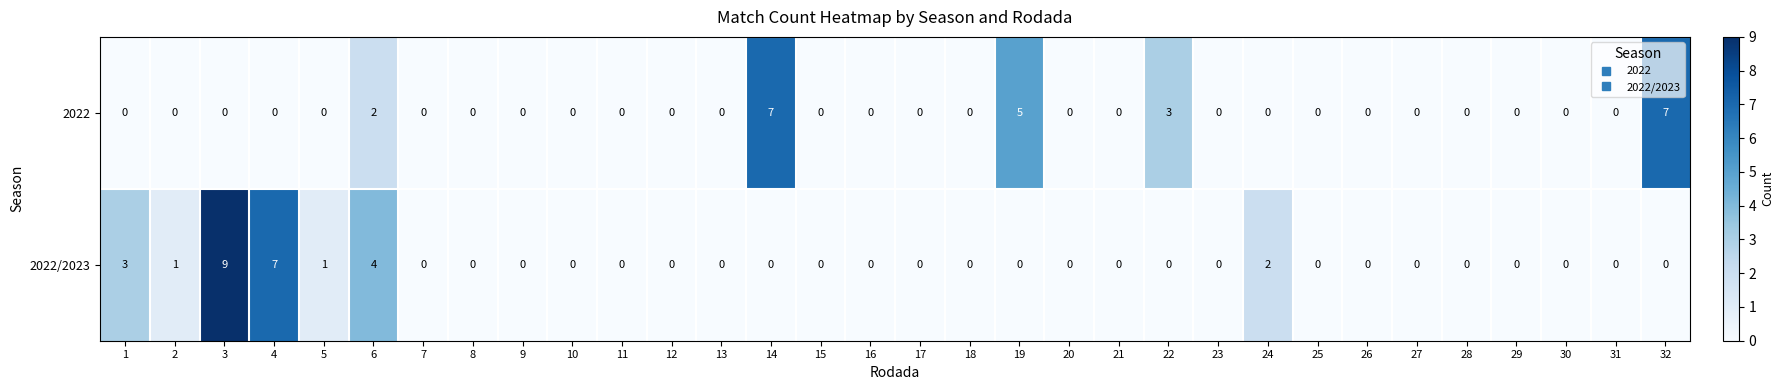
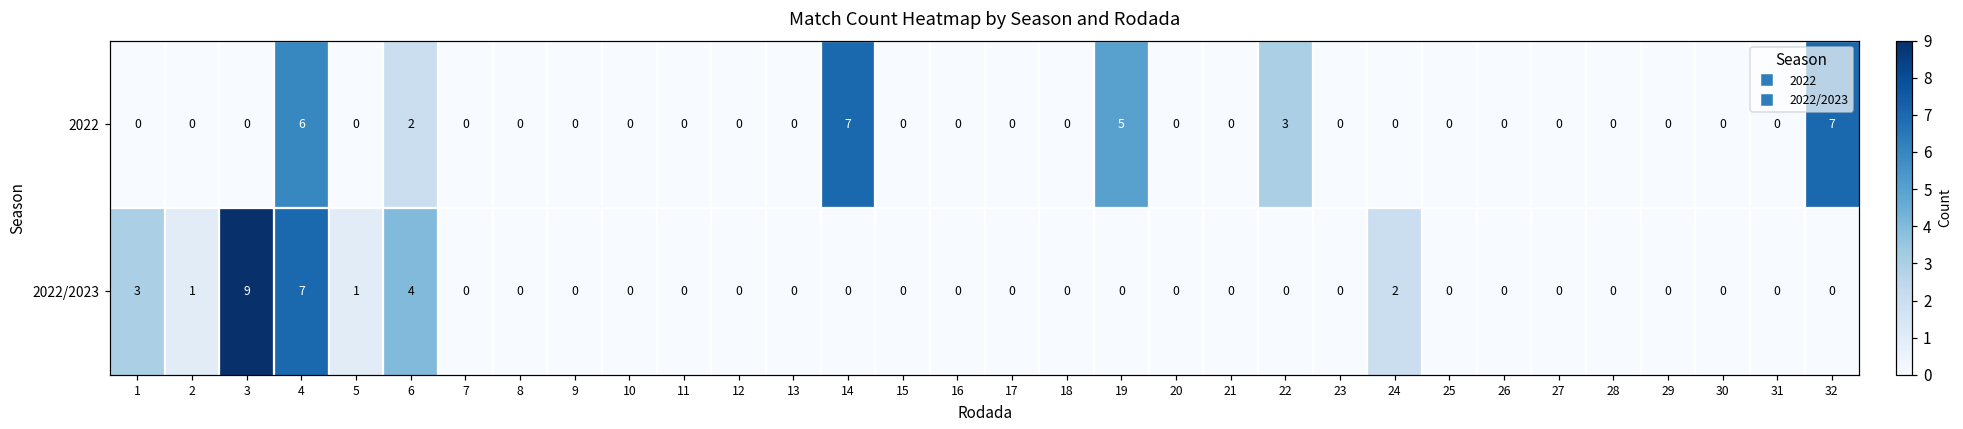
  {
    "2022": {
      "1": 0,
      "2": 0,
      "3": 0,
-     "4": 0,
+     "4": 6,
      "5": 0,
      "6": 2,
      "7": 0,
      "8": 0,
      "9": 0,
      "10": 0,
      "11": 0,
      "12": 0,
      "13": 0,
      "14": 7,
      "15": 0,
      "16": 0,
      "17": 0,
      "18": 0,
      "19": 5,
      "20": 0,
      "21": 0,
      "22": 3,
      "23": 0,
      "24": 0,
      "25": 0,
      "26": 0,
      "27": 0,
      "28": 0,
      "29": 0,
      "30": 0,
      "31": 0,
      "32": 7
    },
    "2022/2023": {
      "1": 3,
      "2": 1,
      "3": 9,
      "4": 7,
      "5": 1,
      "6": 4,
      "7": 0,
      "8": 0,
      "9": 0,
      "10": 0,
      "11": 0,
      "12": 0,
      "13": 0,
      "14": 0,
      "15": 0,
      "16": 0,
      "17": 0,
      "18": 0,
      "19": 0,
      "20": 0,
      "21": 0,
      "22": 0,
      "23": 0,
      "24": 2,
      "25": 0,
      "26": 0,
      "27": 0,
      "28": 0,
      "29": 0,
      "30": 0,
      "31": 0,
      "32": 0
    }
  }
